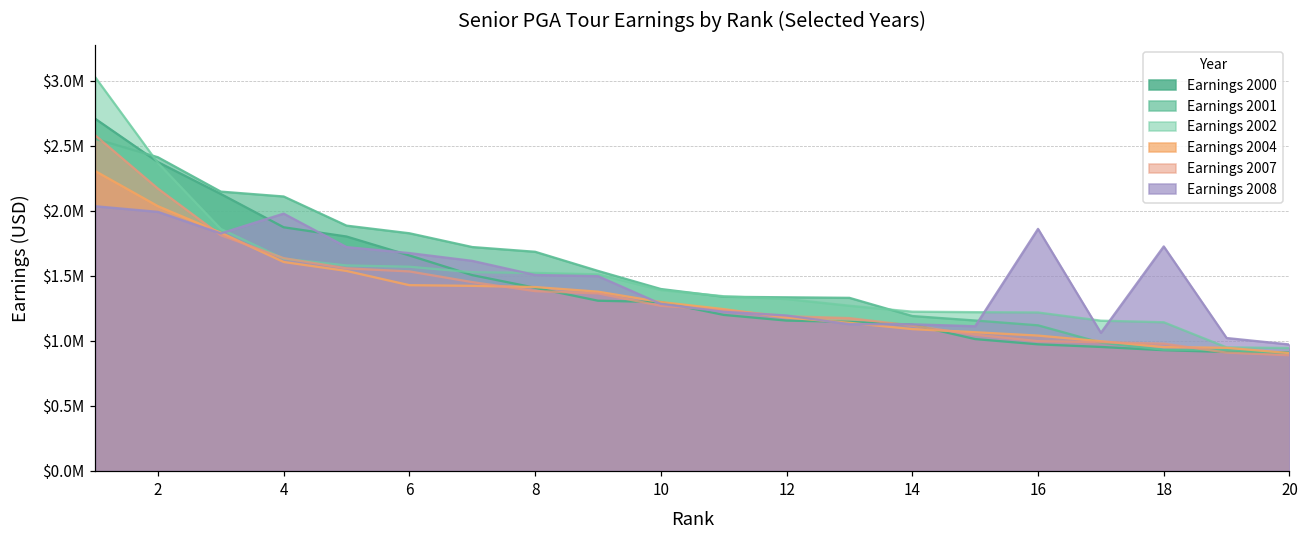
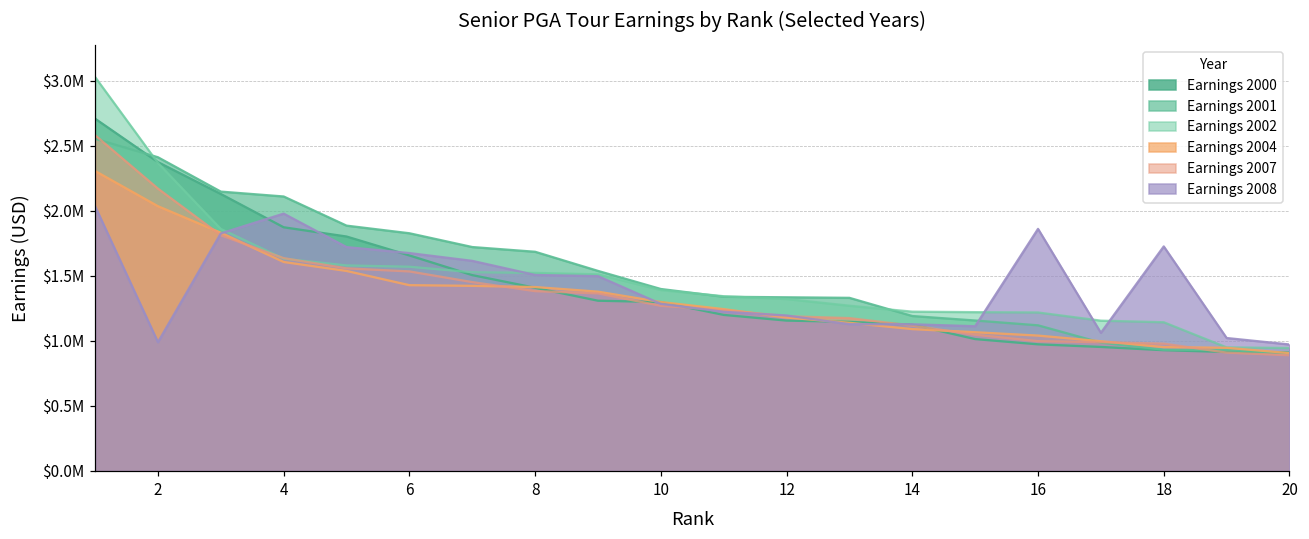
  {
    "Earnings 2008": {
-     "2": "$1990000",
+     "2": "$990000",
      "4": "$1980000",
      "16": "$1860000",
      "18": "$1730000",
      "20": "$970000"
    }
  }
